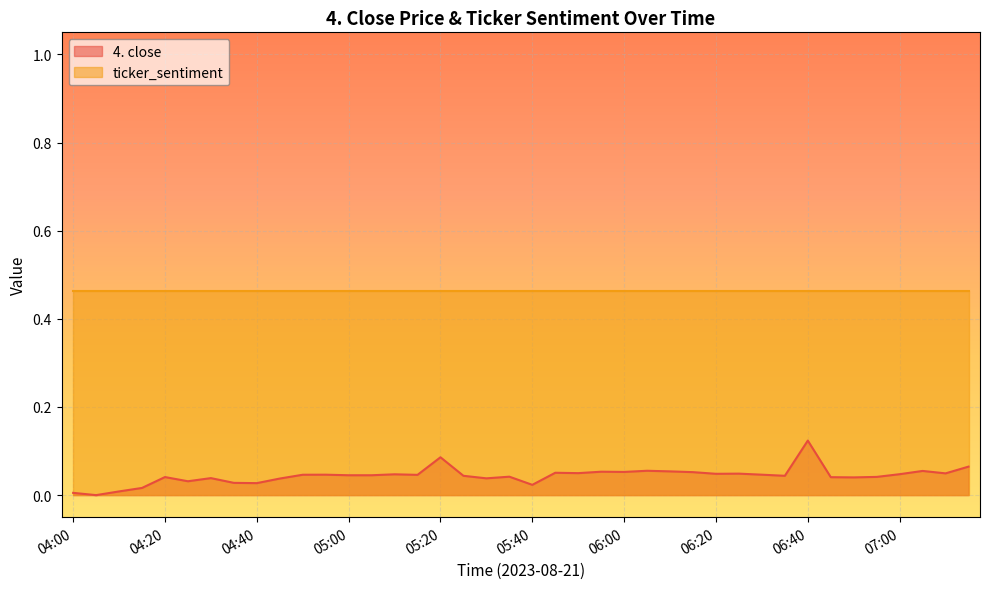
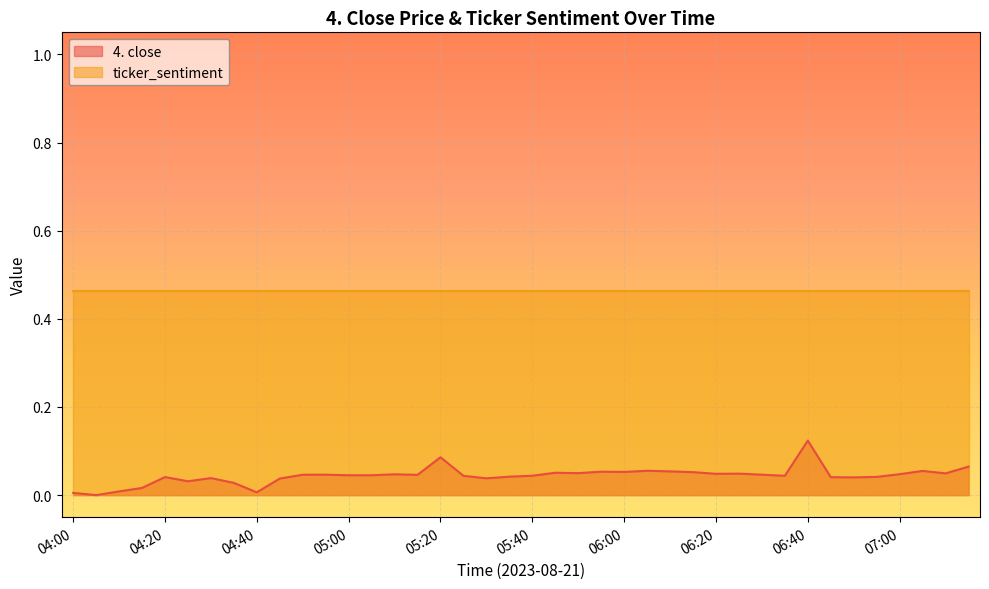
  {
    "4. close": {
      "04:00": 0.01,
      "04:20": 0.04,
-     "04:40": 0.03,
+     "04:40": 0.01,
      "05:00": 0.05,
      "05:20": 0.09,
-     "05:40": 0.02,
+     "05:40": 0.04,
      "06:00": 0.05,
      "06:20": 0.05,
      "06:40": 0.12,
      "07:00": 0.05
    },
    "ticker_sentiment": {
      "04:00": 0.46,
      "04:20": 0.46,
      "04:40": 0.46,
      "05:00": 0.46,
      "05:20": 0.46,
      "05:40": 0.46,
      "06:00": 0.46,
      "06:20": 0.46,
      "06:40": 0.46,
      "07:00": 0.46
    }
  }
